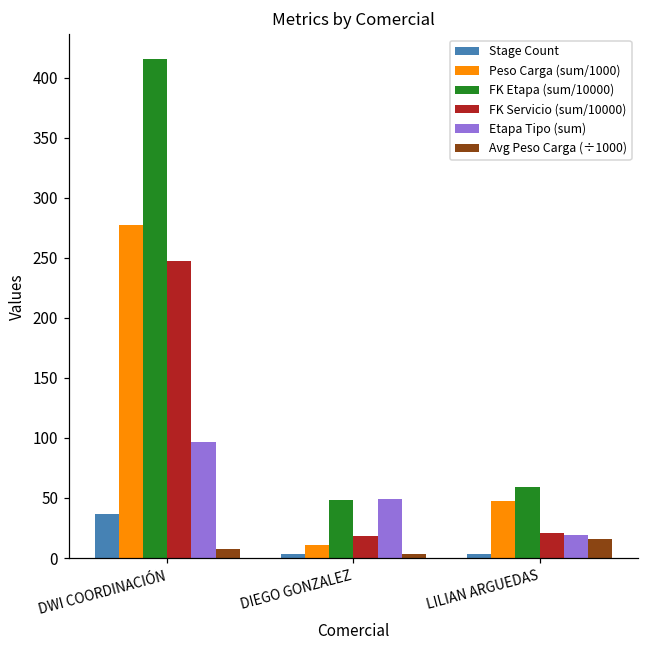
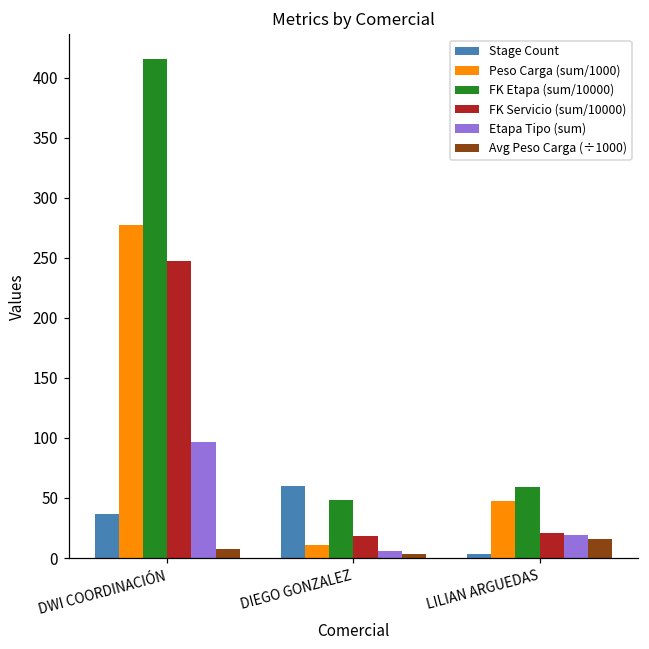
  {
    "Stage Count": {
      "DWI COORDINACIÓN": 37,
-     "DIEGO GONZALEZ": 3,
+     "DIEGO GONZALEZ": 60,
      "LILIAN ARGUEDAS": 3
    },
    "Peso Carga (sum/1000)": {
      "DWI COORDINACIÓN": 277,
      "DIEGO GONZALEZ": 11,
      "LILIAN ARGUEDAS": 48
    },
    "FK Etapa (sum/10000)": {
      "DWI COORDINACIÓN": 415,
      "DIEGO GONZALEZ": 48,
      "LILIAN ARGUEDAS": 59
    },
    "Etapa Tipo (sum)": {
      "DWI COORDINACIÓN": 97,
-     "DIEGO GONZALEZ": 49,
+     "DIEGO GONZALEZ": 6,
      "LILIAN ARGUEDAS": 19
    }
  }
